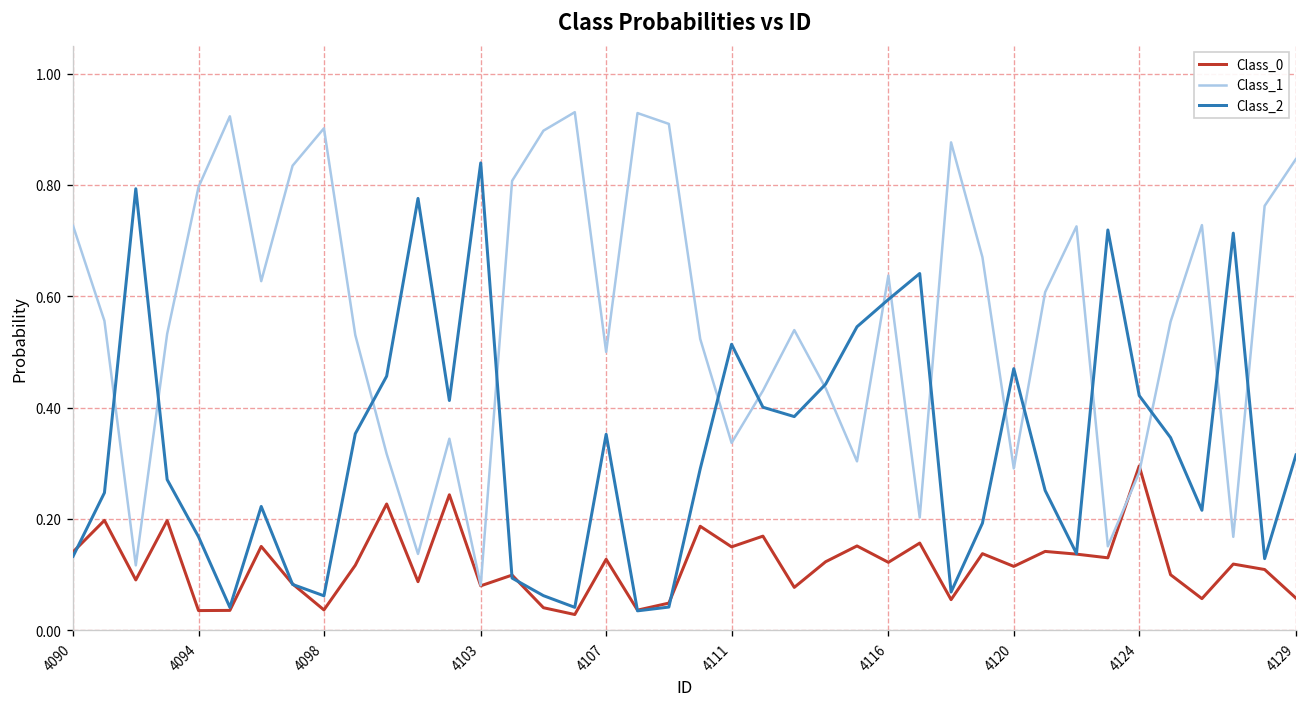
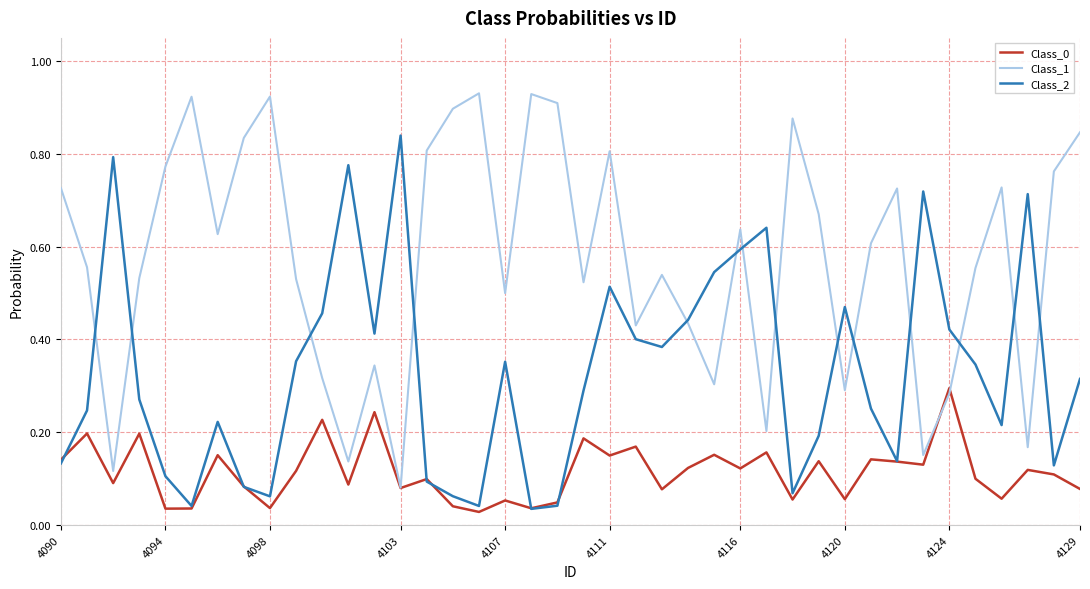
  {
    "Class_0": {
      "4090": 0.14,
      "4094": 0.04,
      "4098": 0.04,
-     "4107": 0.13,
+     "4107": 0.05,
      "4111": 0.15,
      "4116": 0.12,
-     "4120": 0.11,
+     "4120": 0.06,
      "4124": 0.30,
-     "4129": 0.06
+     "4129": 0.08
    },
    "Class_1": {
      "4090": 0.73,
-     "4094": 0.80,
-     "4098": 0.90,
+     "4094": 0.77,
+     "4098": 0.92,
      "4107": 0.50,
-     "4111": 0.34,
+     "4111": 0.81,
      "4116": 0.64,
      "4120": 0.29,
      "4124": 0.28,
      "4129": 0.85
    },
    "Class_2": {
      "4090": 0.13,
-     "4094": 0.17,
+     "4094": 0.11,
      "4098": 0.06,
      "4103": 0.84,
      "4107": 0.35,
      "4111": 0.51,
      "4116": 0.59,
      "4120": 0.47,
      "4124": 0.42,
      "4129": 0.31
    }
  }
